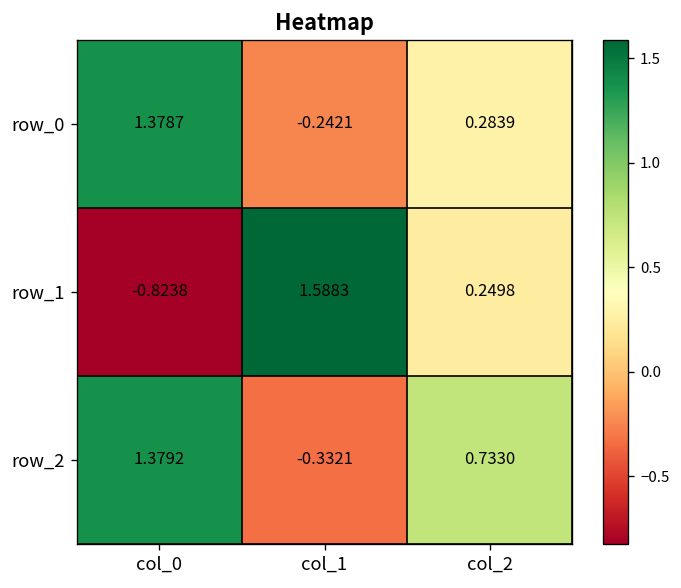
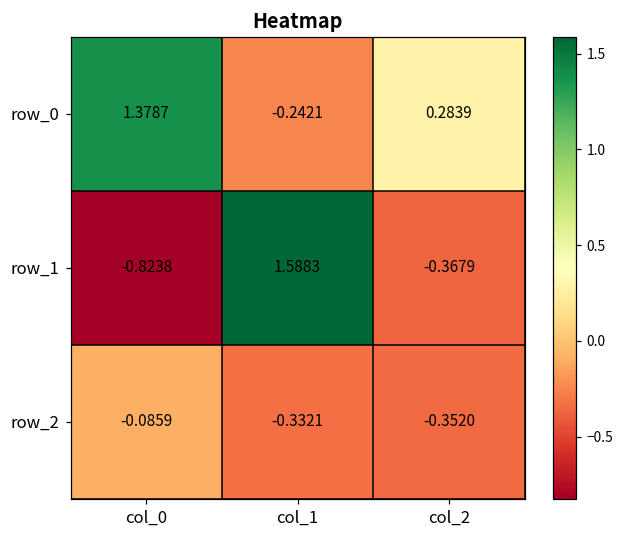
  {
    "row_0": {
      "col_0": 1.3787,
      "col_1": -0.2421,
      "col_2": 0.2839
    },
    "row_1": {
      "col_0": -0.8238,
      "col_1": 1.5883,
-     "col_2": 0.2498
+     "col_2": -0.3679
    },
    "row_2": {
-     "col_0": 1.3792,
+     "col_0": -0.0859,
      "col_1": -0.3321,
-     "col_2": 0.7330
+     "col_2": -0.3520
    }
  }
